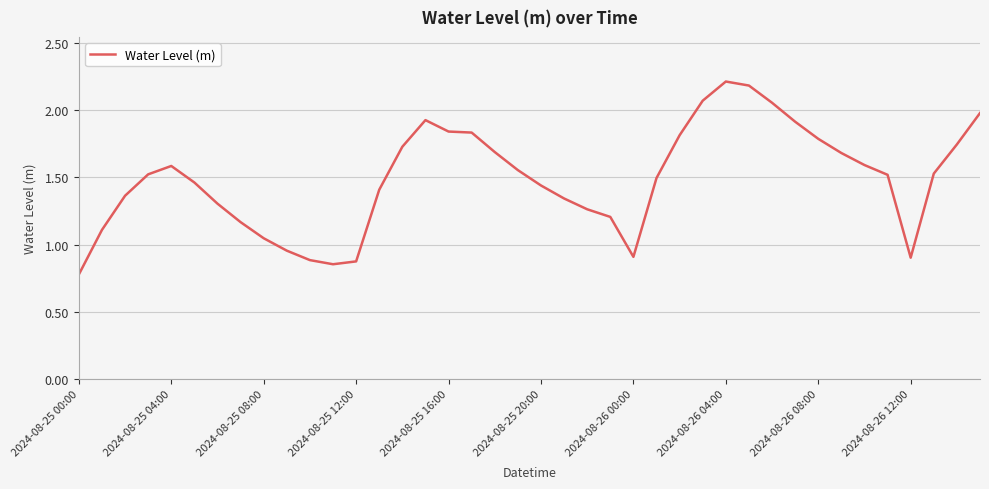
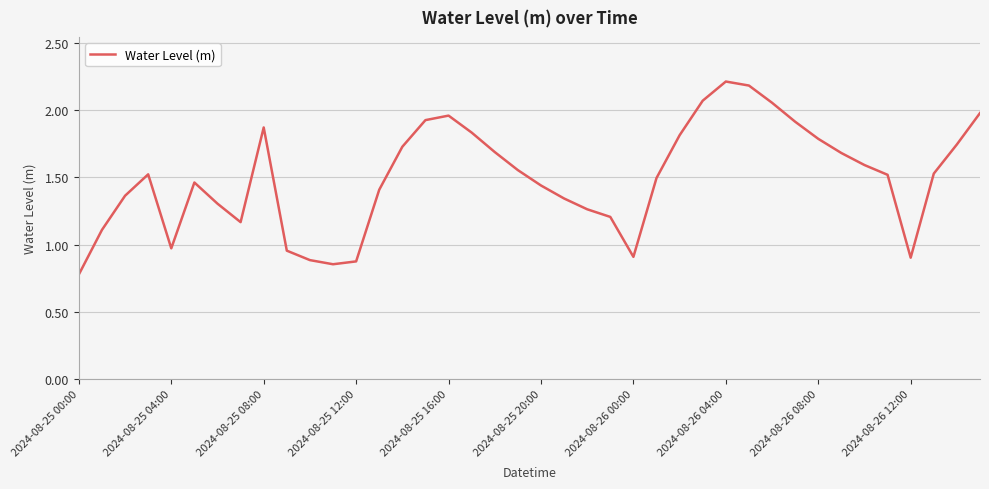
  {
    "2024-08-25 00:00": 0.78,
-   "2024-08-25 04:00": 1.58,
-   "2024-08-25 08:00": 1.05,
+   "2024-08-25 04:00": 0.97,
+   "2024-08-25 08:00": 1.87,
    "2024-08-25 12:00": 0.87,
-   "2024-08-25 16:00": 1.84,
+   "2024-08-25 16:00": 1.96,
    "2024-08-25 20:00": 1.44,
    "2024-08-26 00:00": 0.91,
    "2024-08-26 04:00": 2.21,
    "2024-08-26 08:00": 1.79,
    "2024-08-26 12:00": 0.90
  }
